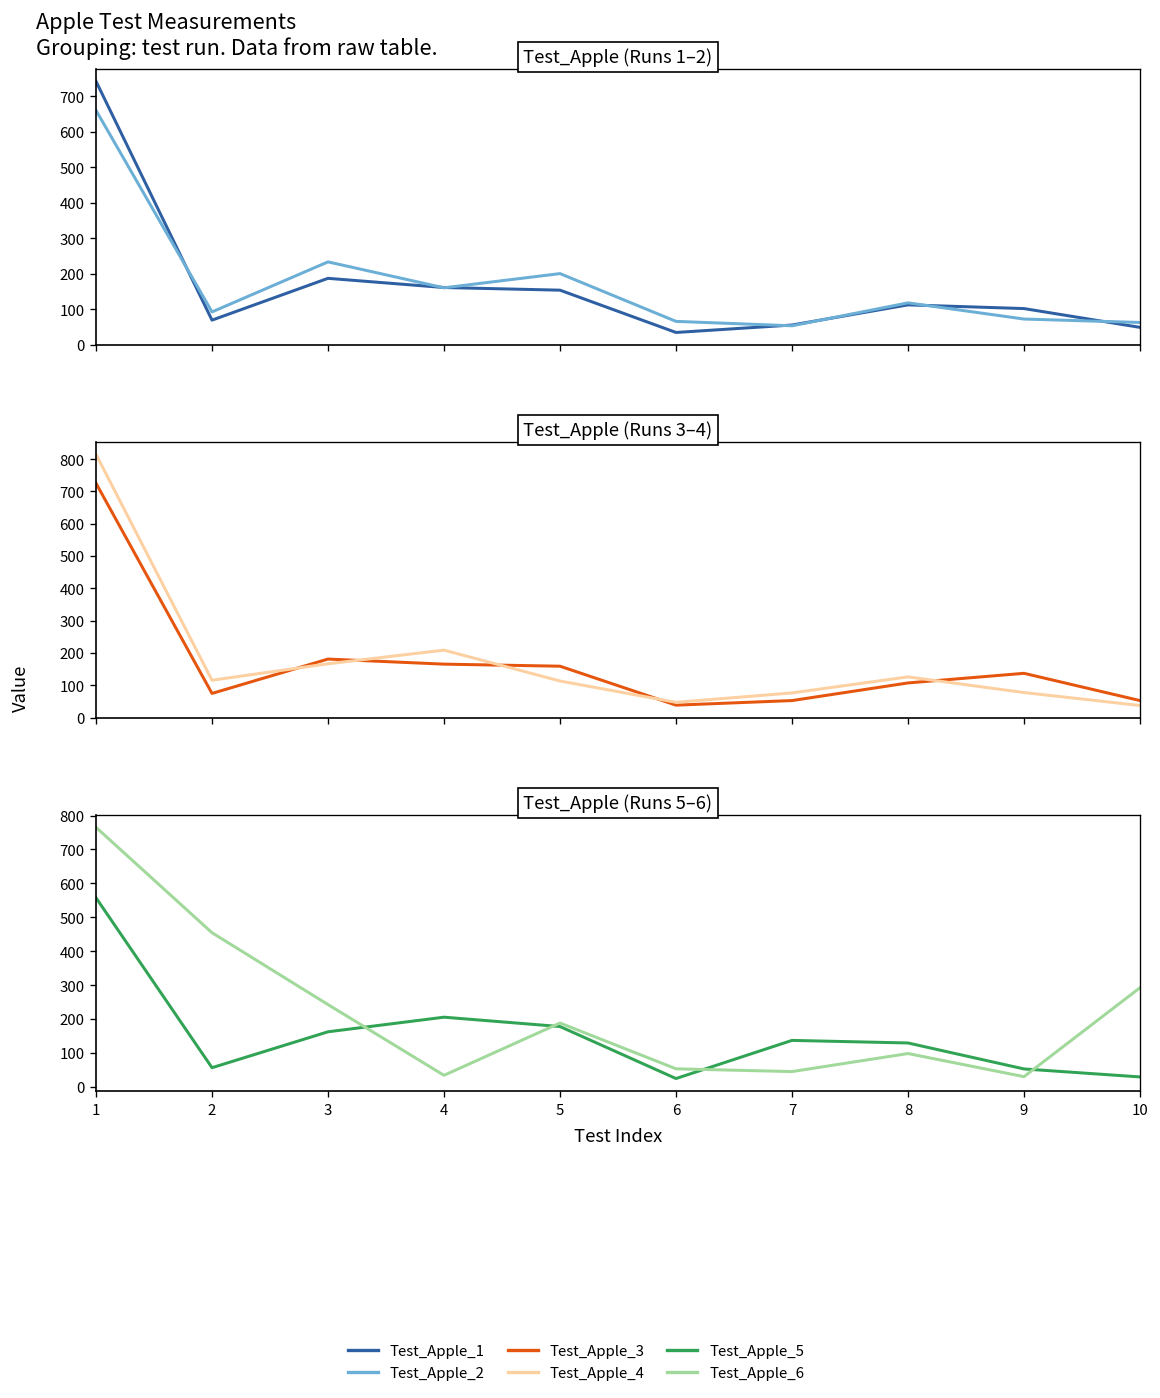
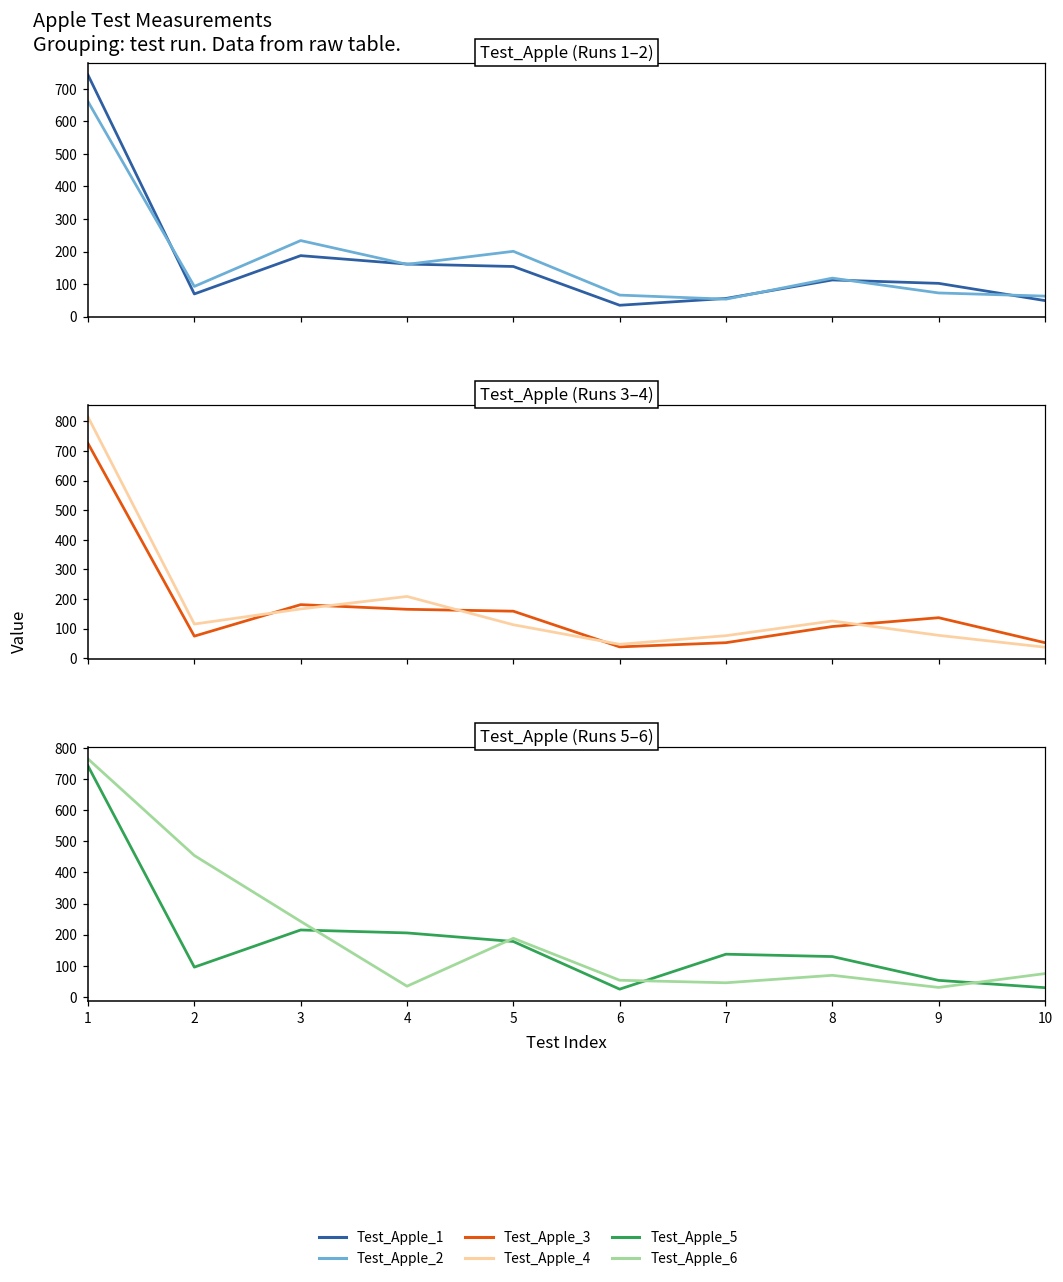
  {
    "Test_Apple (Runs 5–6)": {
      "Test_Apple_5": {
-       "1": 560,
-       "2": 60,
-       "3": 160,
+       "1": 740,
+       "2": 100,
+       "3": 220,
        "4": 210,
        "5": 180,
        "6": 20,
        "7": 140,
        "8": 130,
        "9": 50,
        "10": 30
      },
      "Test_Apple_6": {
        "1": 770,
        "2": 450,
        "3": 240,
        "4": 30,
        "5": 190,
        "6": 50,
        "7": 50,
-       "8": 100,
+       "8": 70,
        "9": 30,
-       "10": 290
+       "10": 70
      }
    }
  }
